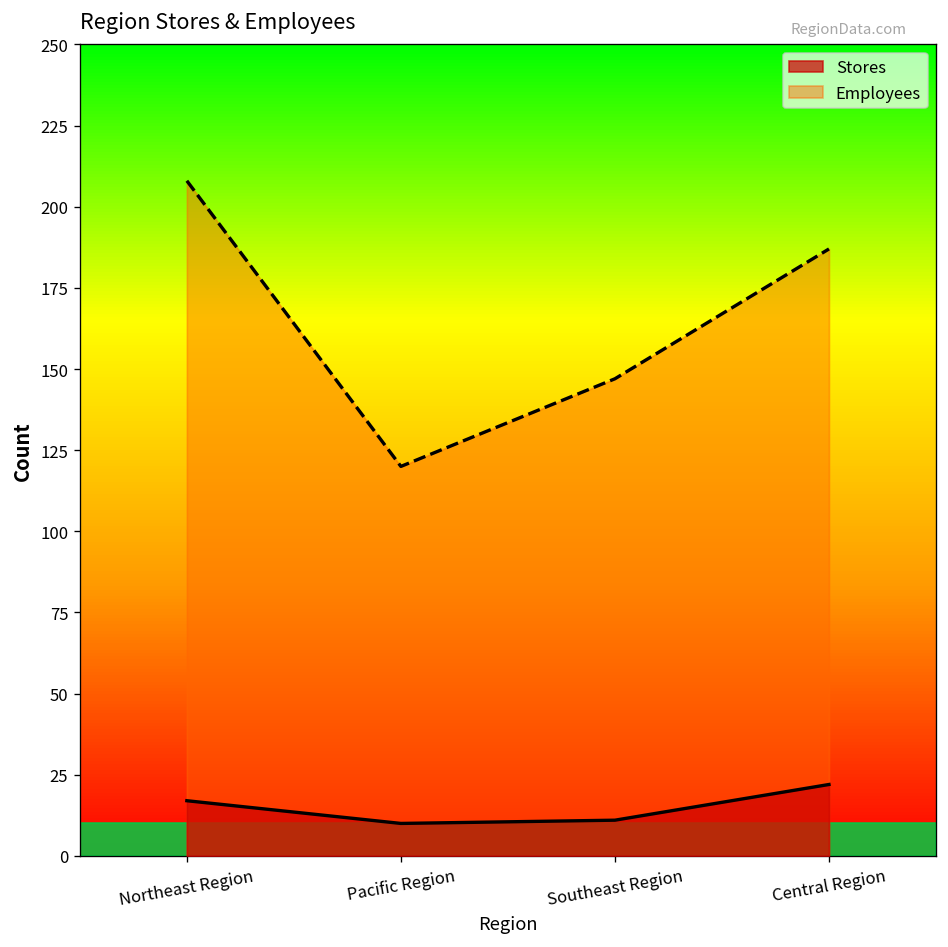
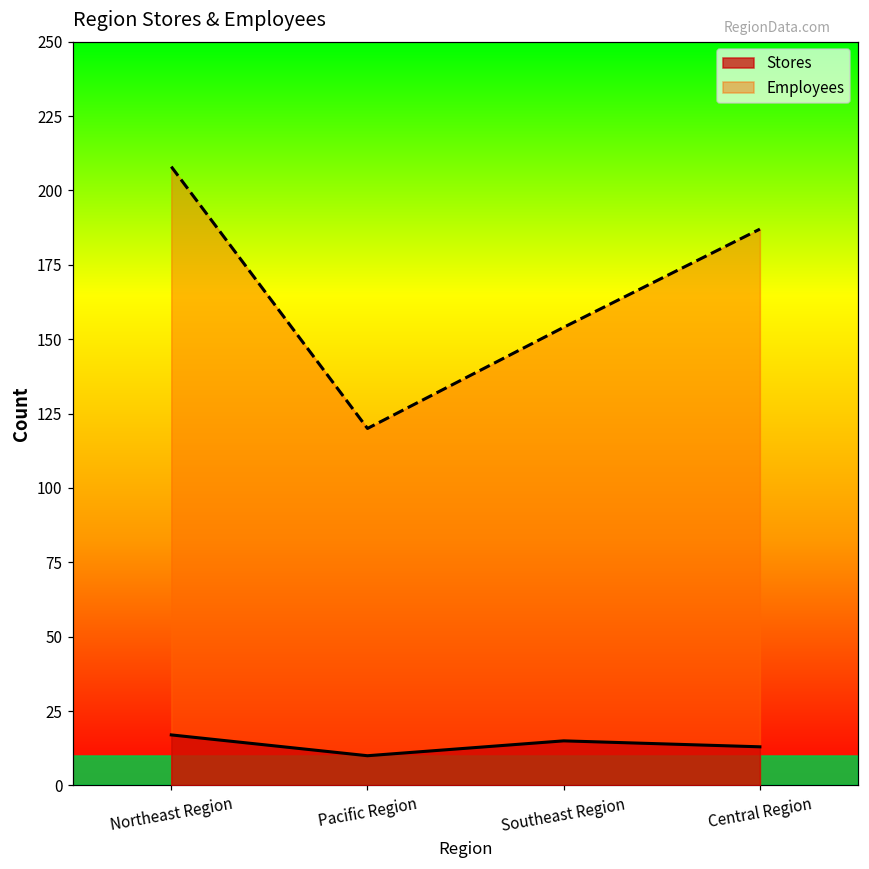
  {
    "Stores": {
      "Northeast Region": 17,
-     "Southeast Region": 11,
-     "Central Region": 22
+     "Southeast Region": 15,
+     "Central Region": 13
    },
    "Employees": {
      "Northeast Region": 208,
      "Pacific Region": 120,
-     "Southeast Region": 147,
+     "Southeast Region": 154,
      "Central Region": 187
    }
  }
